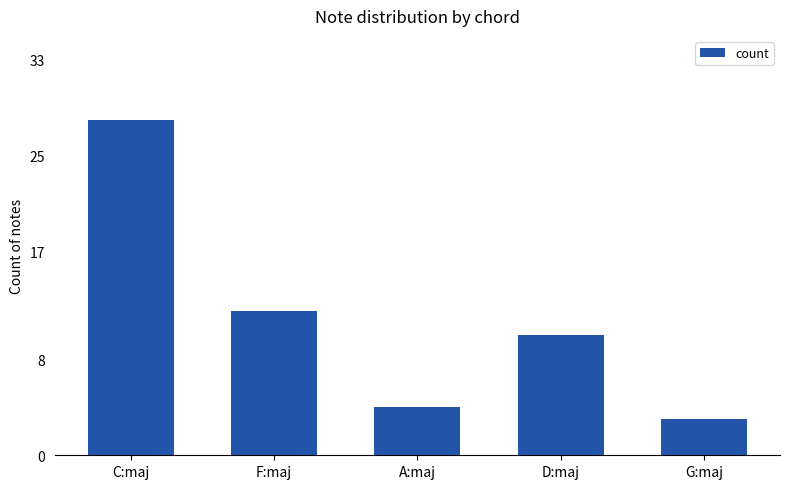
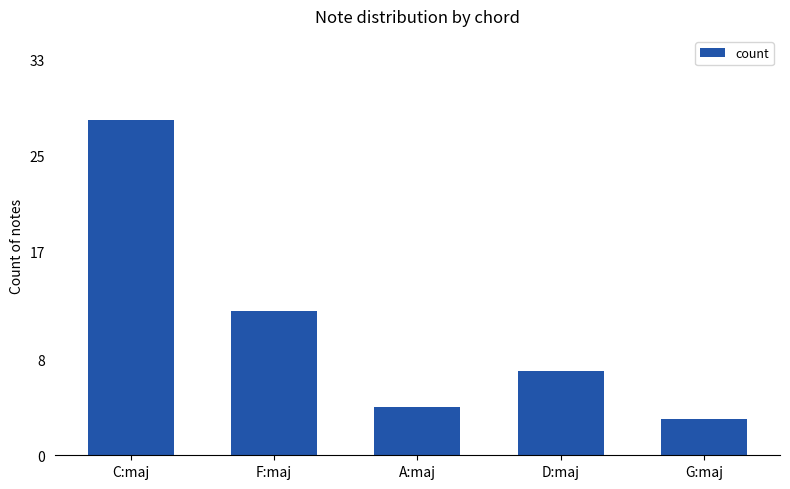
  {
    "C:maj": 28,
    "F:maj": 12,
    "A:maj": 4,
-   "D:maj": 10,
+   "D:maj": 7,
    "G:maj": 3
  }
